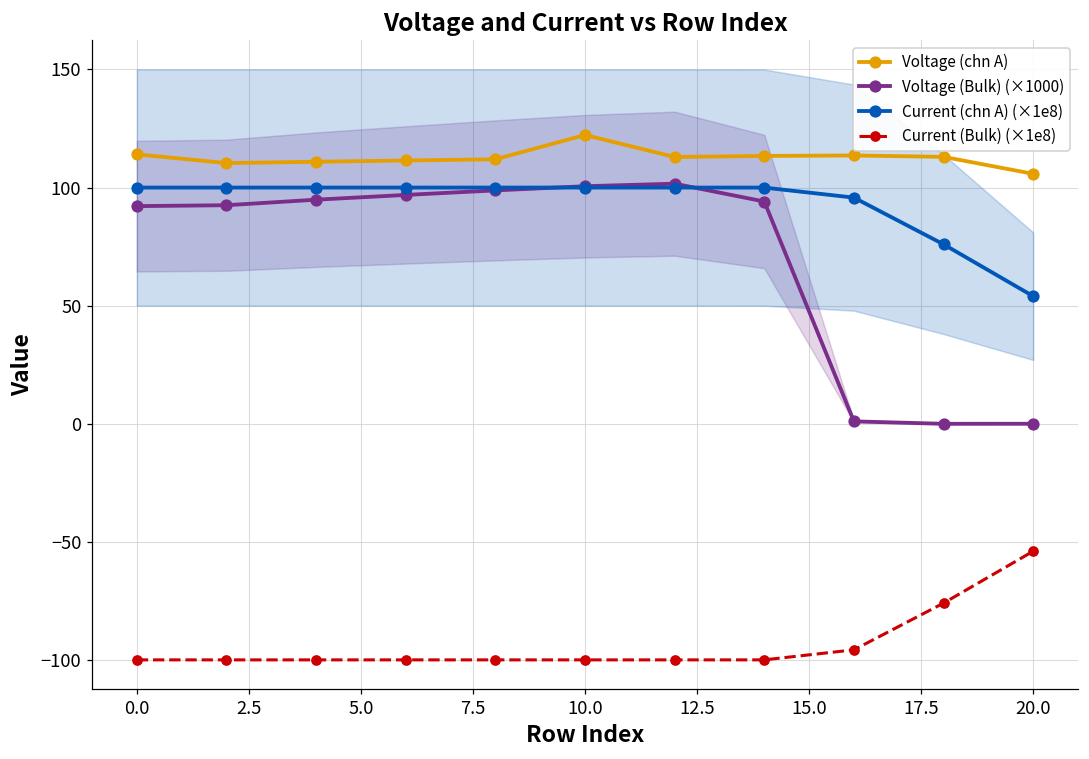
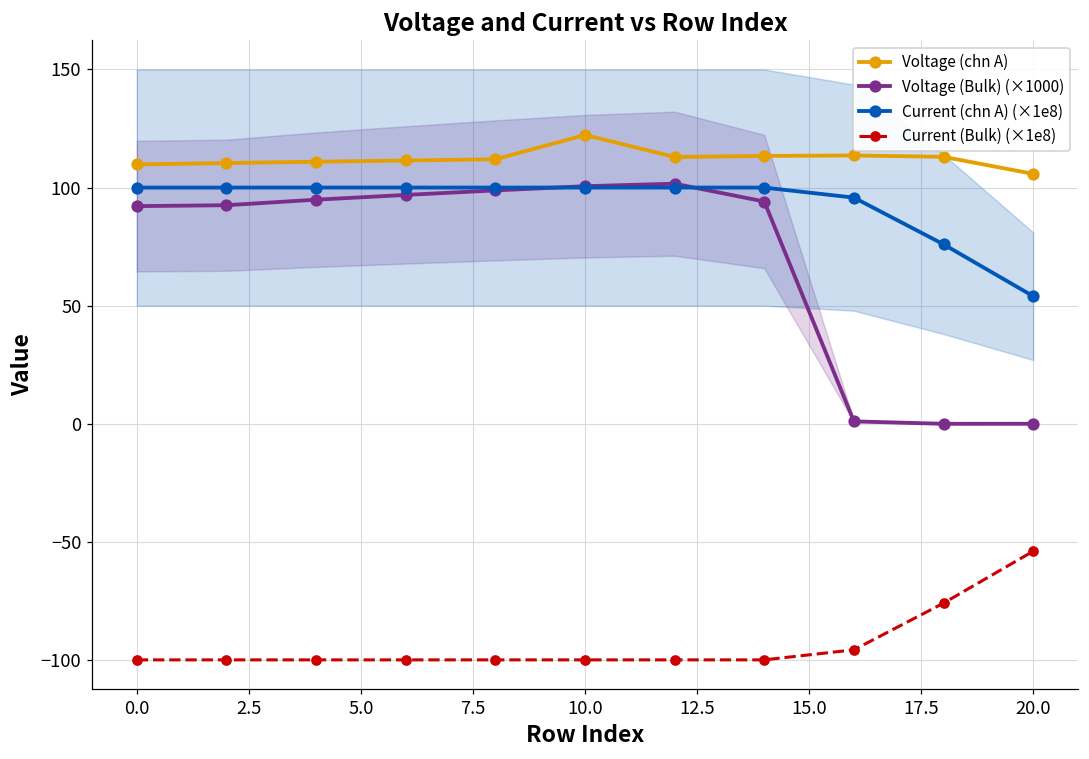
  {
    "Voltage (chn A)": {
-     "0.0": 114,
+     "0.0": 110,
      "10.0": 122,
      "20.0": 106
    },
    "Current (Bulk) (×1e8)": {
      "0.0": -100,
      "10.0": -100,
      "20.0": -54
    }
  }
